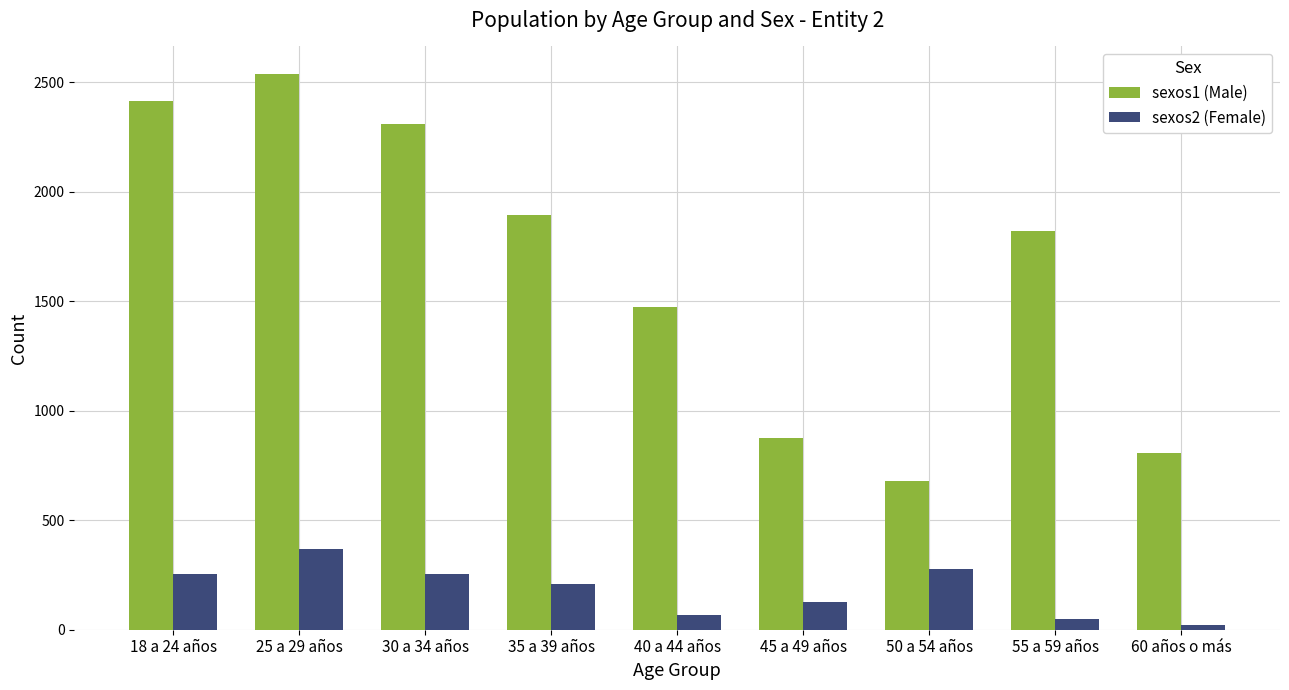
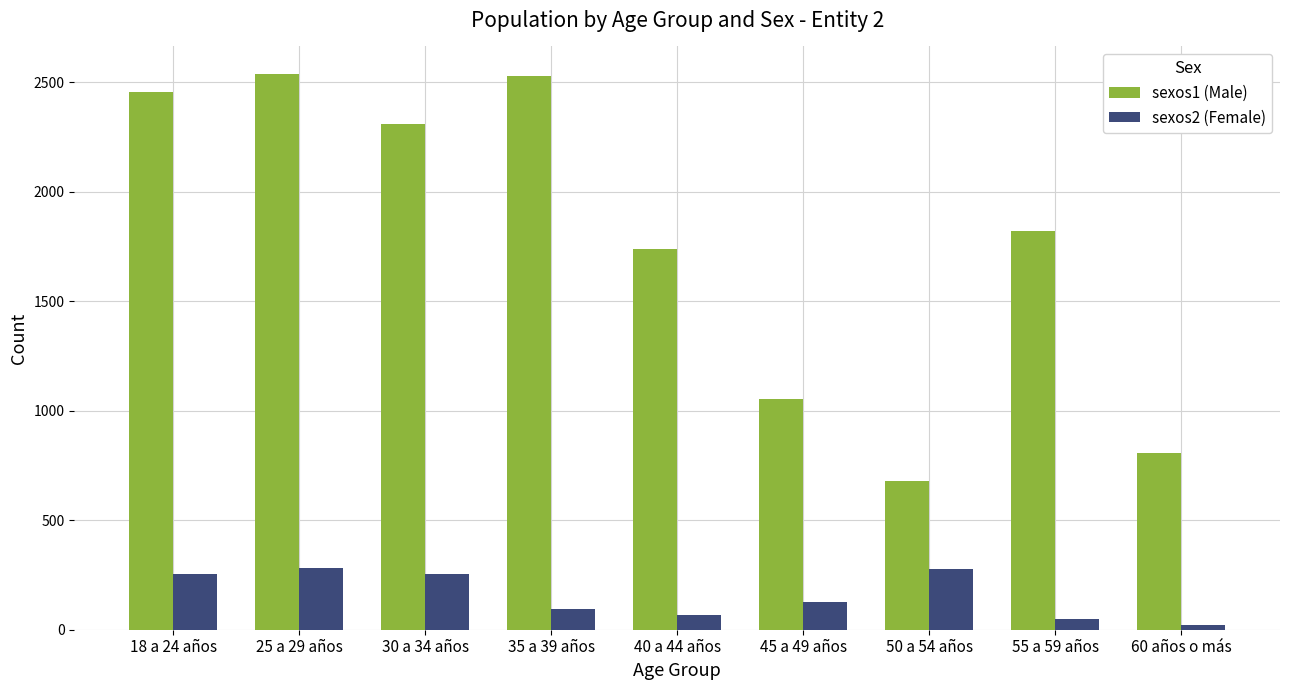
  {
    "sexos1 (Male)": {
-     "18 a 24 años": 2420,
+     "18 a 24 años": 2460,
      "25 a 29 años": 2540,
      "30 a 34 años": 2310,
-     "35 a 39 años": 1900,
-     "40 a 44 años": 1470,
-     "45 a 49 años": 880,
+     "35 a 39 años": 2530,
+     "40 a 44 años": 1740,
+     "45 a 49 años": 1060,
      "50 a 54 años": 680,
      "55 a 59 años": 1820,
      "60 años o más": 810
    },
    "sexos2 (Female)": {
      "18 a 24 años": 250,
-     "25 a 29 años": 370,
+     "25 a 29 años": 280,
      "30 a 34 años": 250,
-     "35 a 39 años": 210,
+     "35 a 39 años": 90,
      "40 a 44 años": 70,
      "45 a 49 años": 130,
      "50 a 54 años": 280,
      "55 a 59 años": 50,
      "60 años o más": 20
    }
  }
